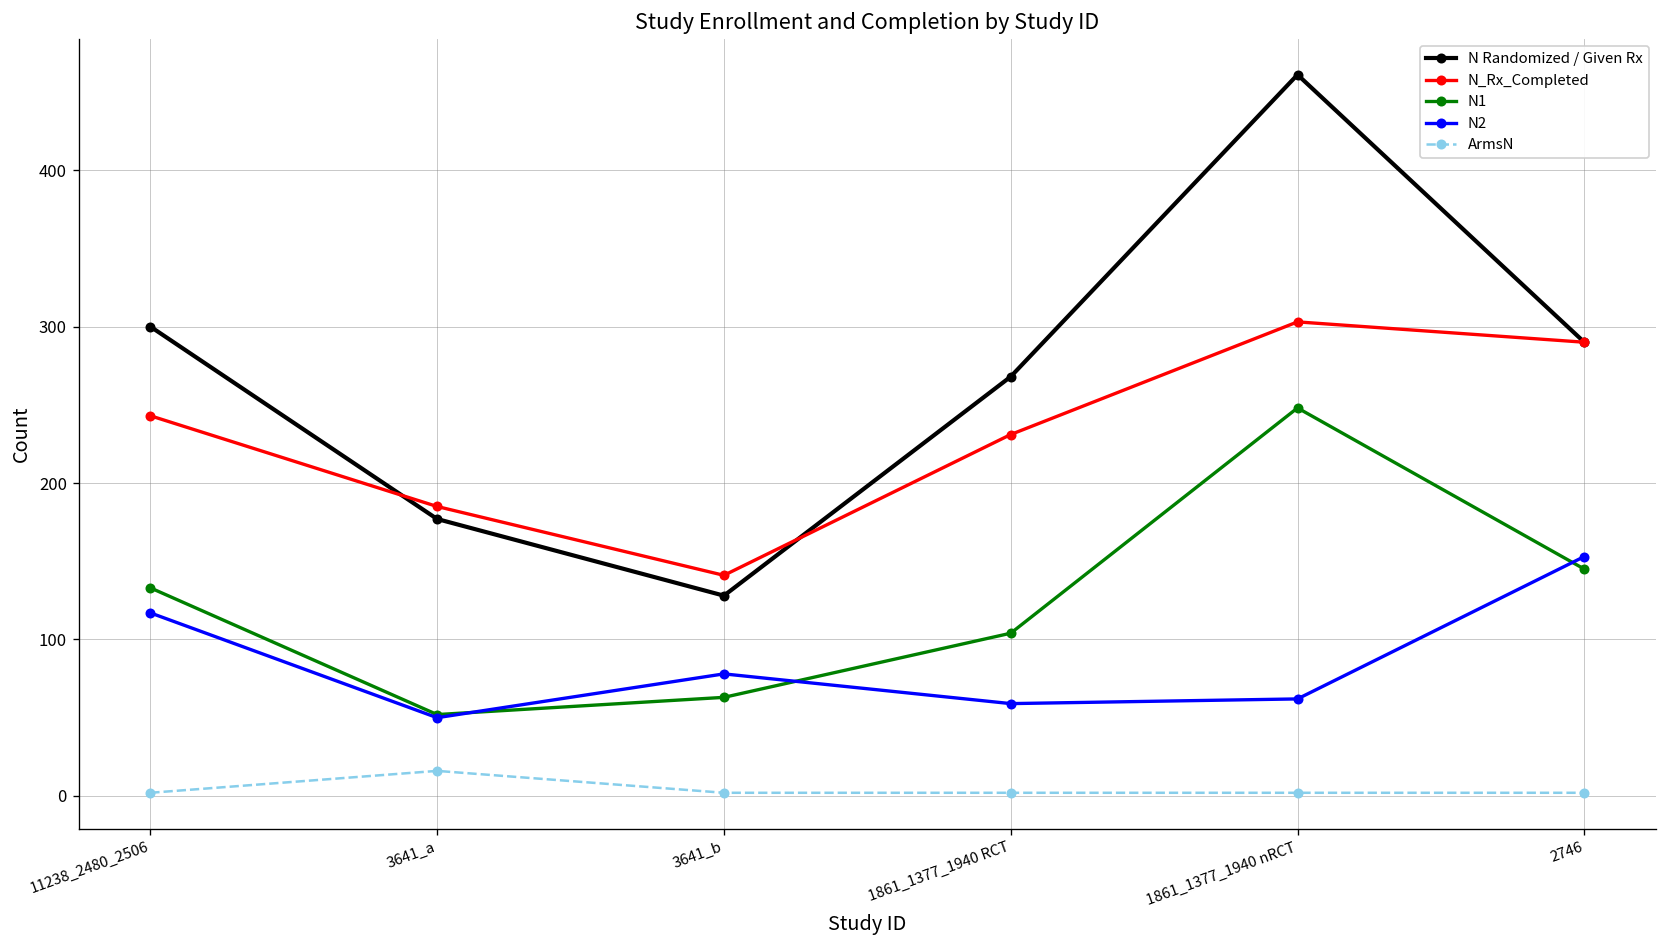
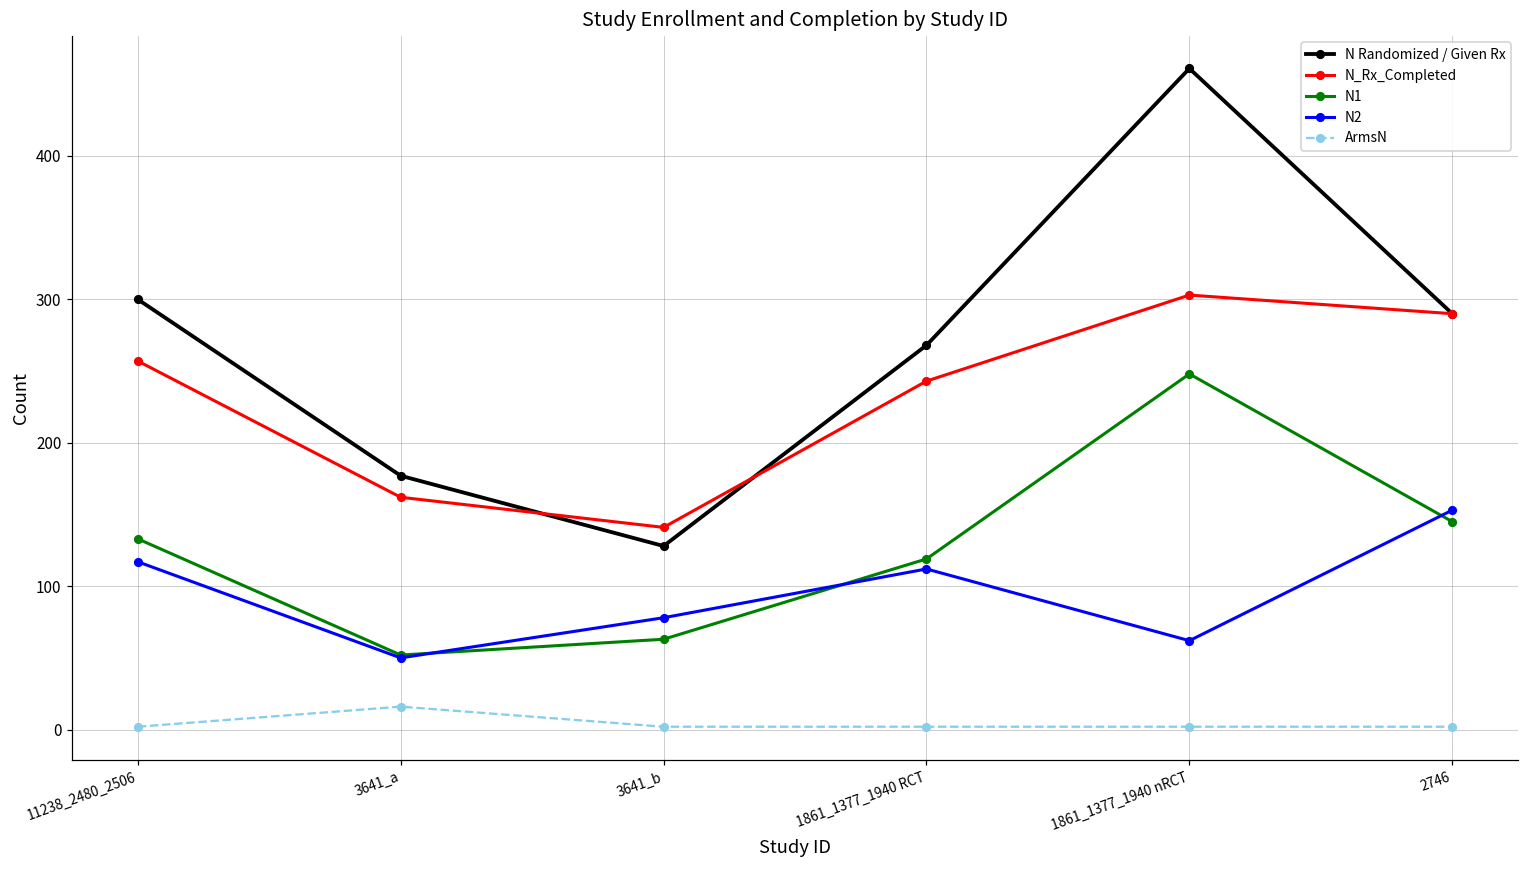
  {
    "N Randomized / Given Rx": {
      "11238_2480_2506": 300,
      "3641_a": 177,
      "3641_b": 128,
      "1861_1377_1940 RCT": 268,
      "1861_1377_1940 nRCT": 461
    },
    "N_Rx_Completed": {
-     "11238_2480_2506": 243,
-     "3641_a": 185,
+     "11238_2480_2506": 257,
+     "3641_a": 162,
      "3641_b": 141,
-     "1861_1377_1940 RCT": 231,
+     "1861_1377_1940 RCT": 243,
      "1861_1377_1940 nRCT": 303
    },
    "N1": {
      "11238_2480_2506": 133,
      "3641_a": 52,
      "3641_b": 63,
-     "1861_1377_1940 RCT": 104,
+     "1861_1377_1940 RCT": 119,
      "1861_1377_1940 nRCT": 248,
      "2746": 145
    },
    "N2": {
      "11238_2480_2506": 117,
      "3641_a": 50,
      "3641_b": 78,
-     "1861_1377_1940 RCT": 59,
+     "1861_1377_1940 RCT": 112,
      "1861_1377_1940 nRCT": 62,
      "2746": 153
    },
    "ArmsN": {
      "11238_2480_2506": 2,
      "3641_a": 16,
      "3641_b": 2,
      "1861_1377_1940 RCT": 2,
      "1861_1377_1940 nRCT": 2,
      "2746": 2
    }
  }
